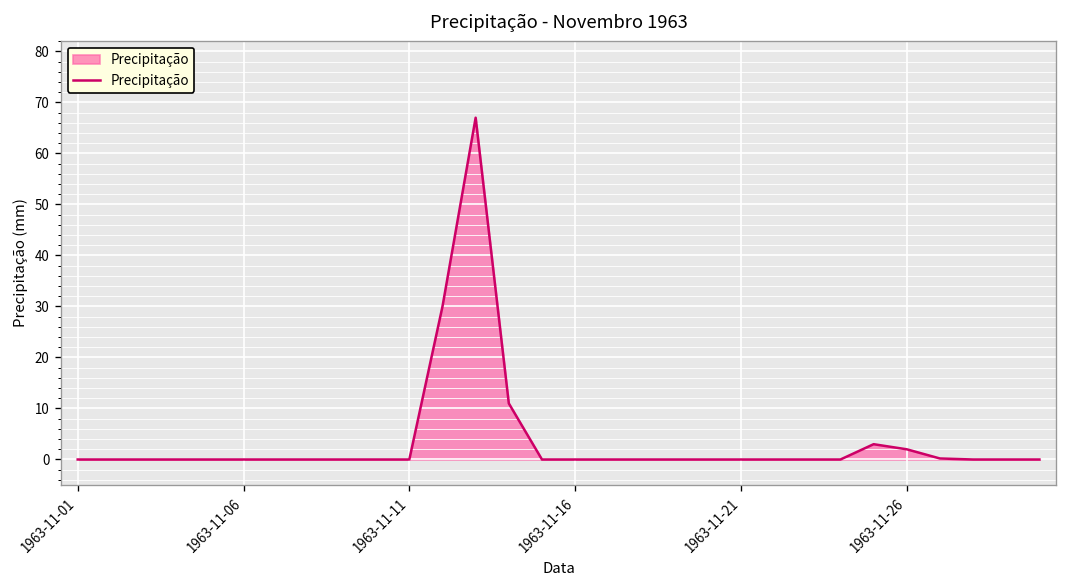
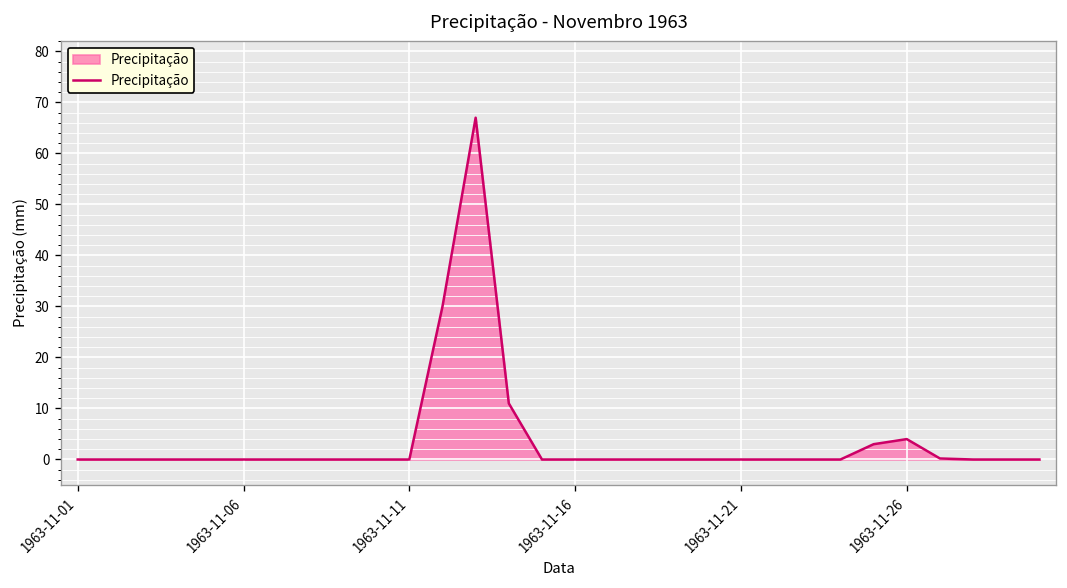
  {
    "1963-11-01": 0,
    "1963-11-06": 0,
    "1963-11-11": 0,
    "1963-11-16": 0,
    "1963-11-21": 0,
-   "1963-11-26": 2
+   "1963-11-26": 4
  }
